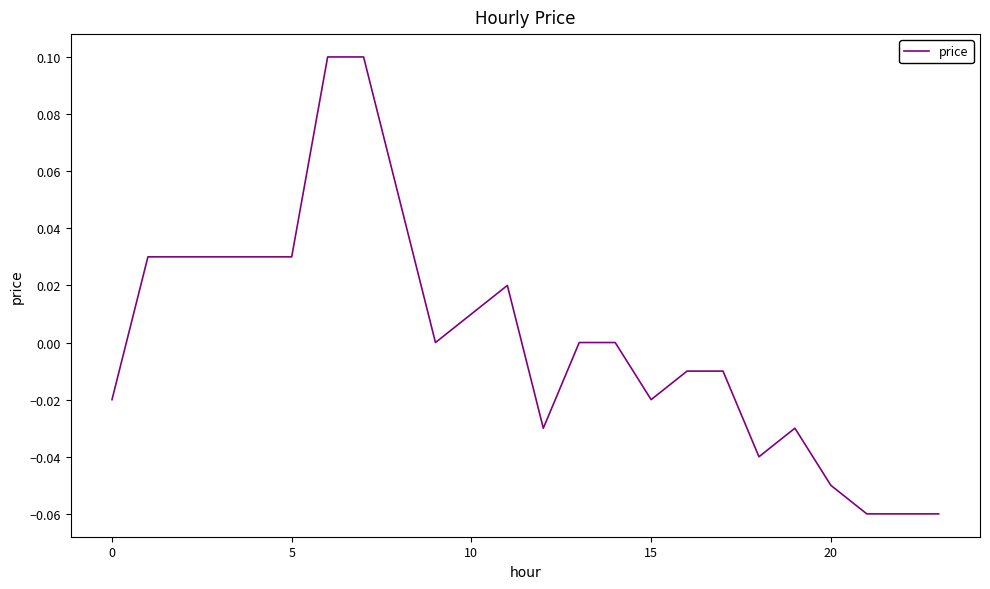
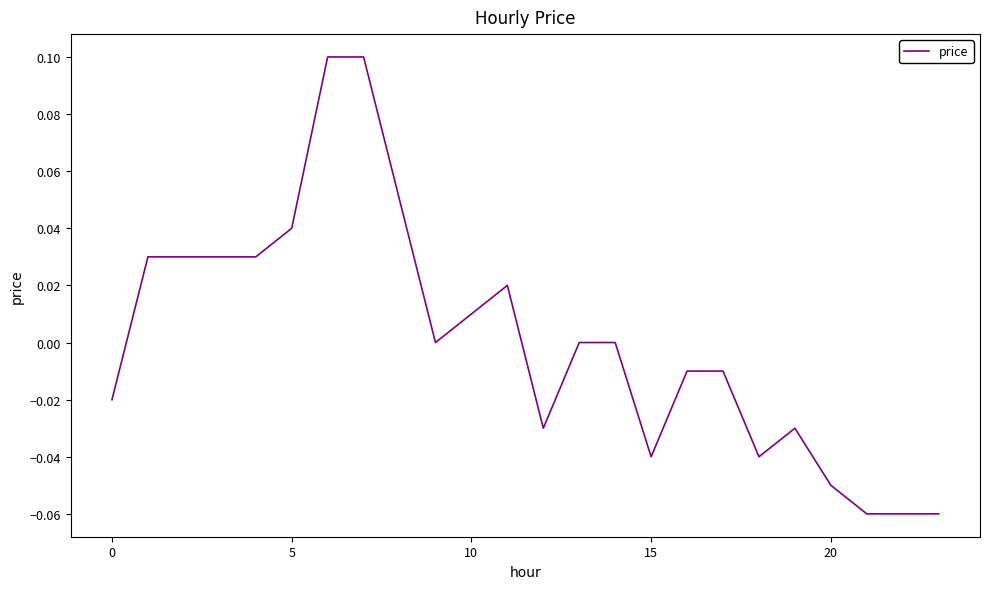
  {
    "0": -0.02,
-   "5": 0.03,
+   "5": 0.04,
    "10": 0.01,
-   "15": -0.02,
+   "15": -0.04,
    "20": -0.05
  }
